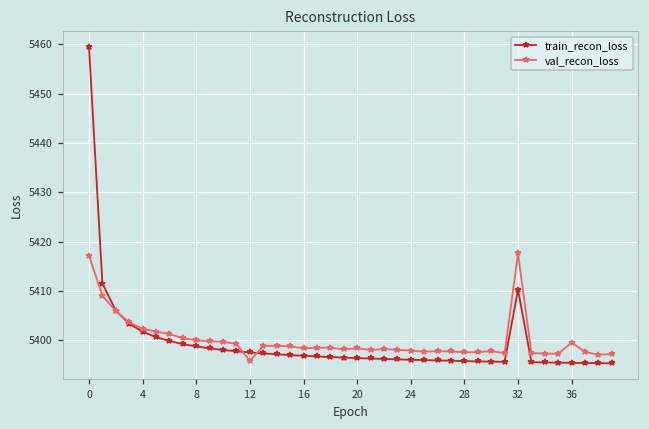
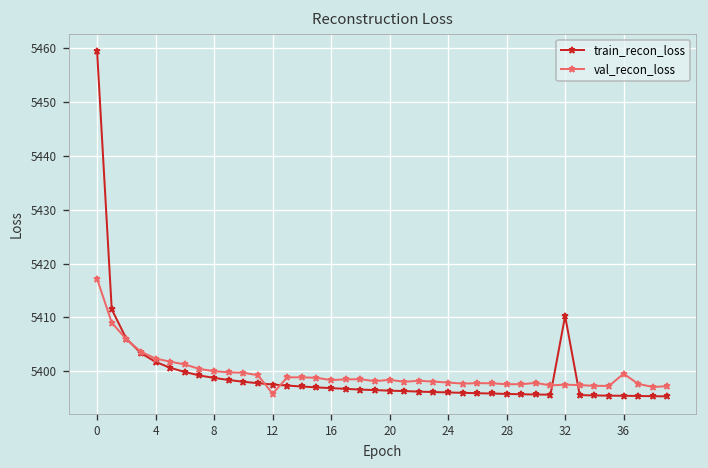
  {
    "train_recon_loss": {
      "0": 5459,
      "4": 5402,
      "8": 5399,
      "12": 5398,
      "16": 5397,
      "20": 5396,
      "24": 5396,
      "28": 5396,
      "32": 5410,
      "36": 5395
    },
    "val_recon_loss": {
      "0": 5417,
      "4": 5402,
      "8": 5400,
      "12": 5396,
      "16": 5398,
      "20": 5398,
      "24": 5398,
      "28": 5398,
-     "32": 5418,
+     "32": 5397,
      "36": 5400
    }
  }
